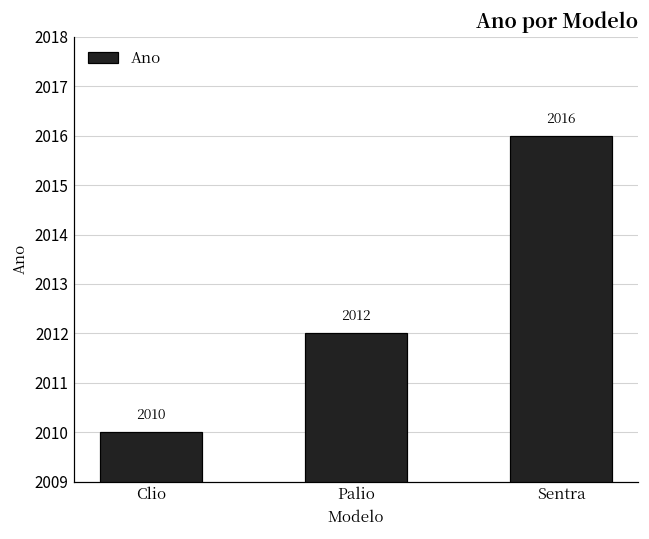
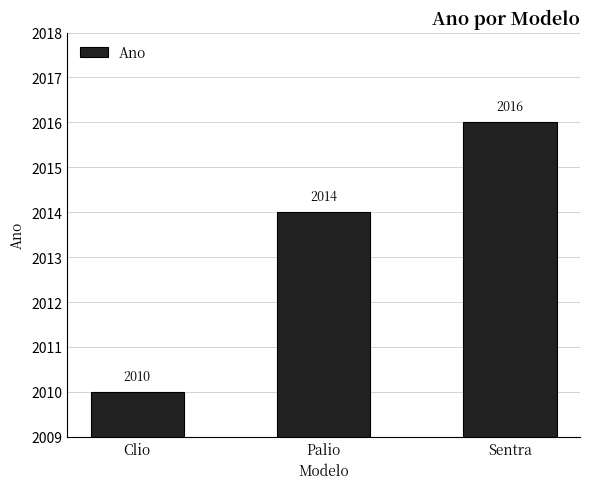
  {
    "Clio": 2010,
-   "Palio": 2012,
+   "Palio": 2014,
    "Sentra": 2016
  }
